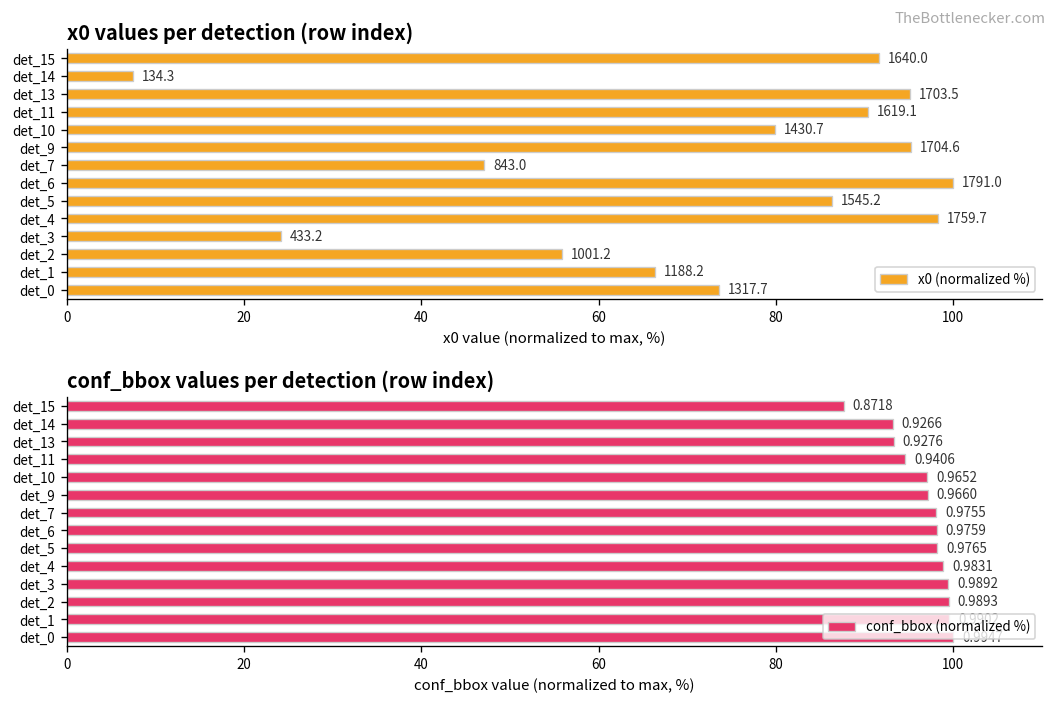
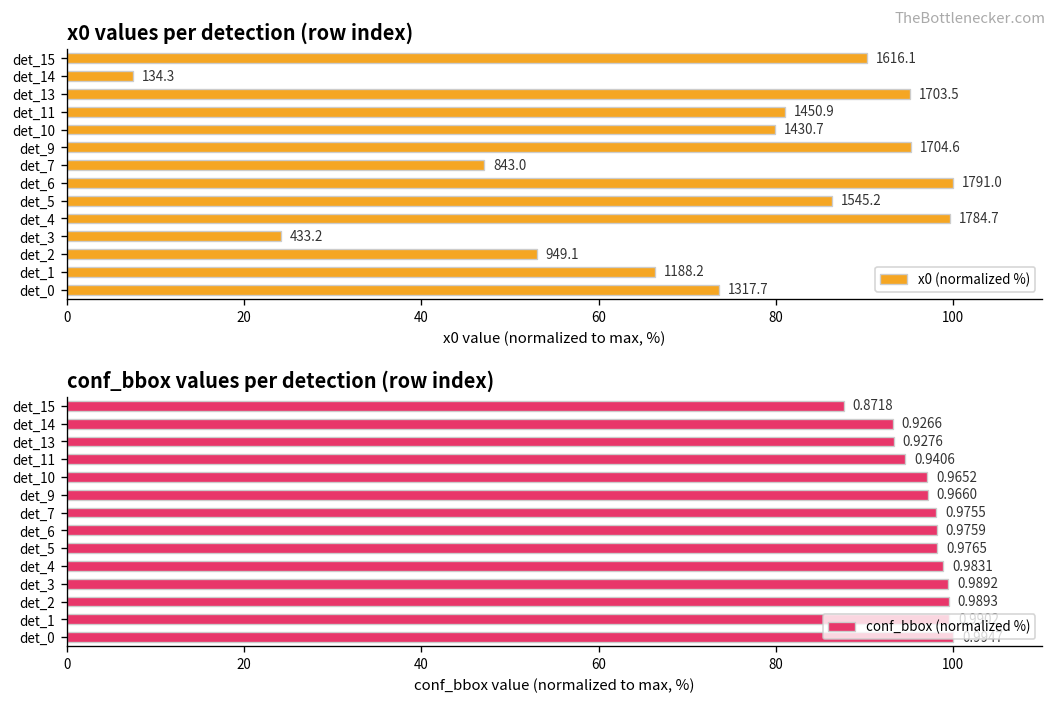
  {
    "x0 values per detection (row index)": {
-     "det_15": 1640.0,
-     "det_11": 1619.1,
-     "det_4": 1759.7,
-     "det_2": 1001.2
+     "det_15": 1616.1,
+     "det_11": 1450.9,
+     "det_4": 1784.7,
+     "det_2": 949.1
    }
  }
